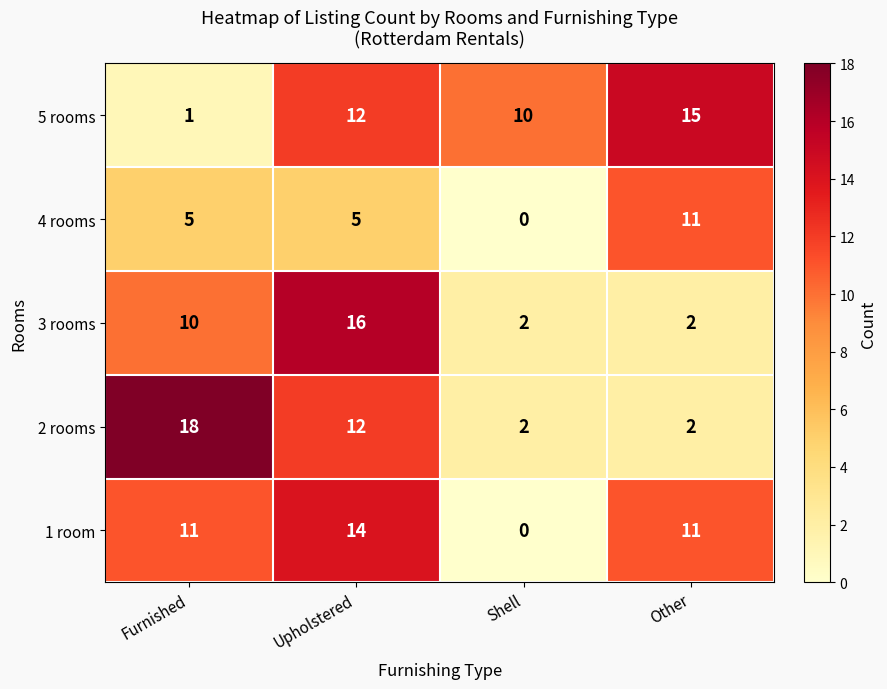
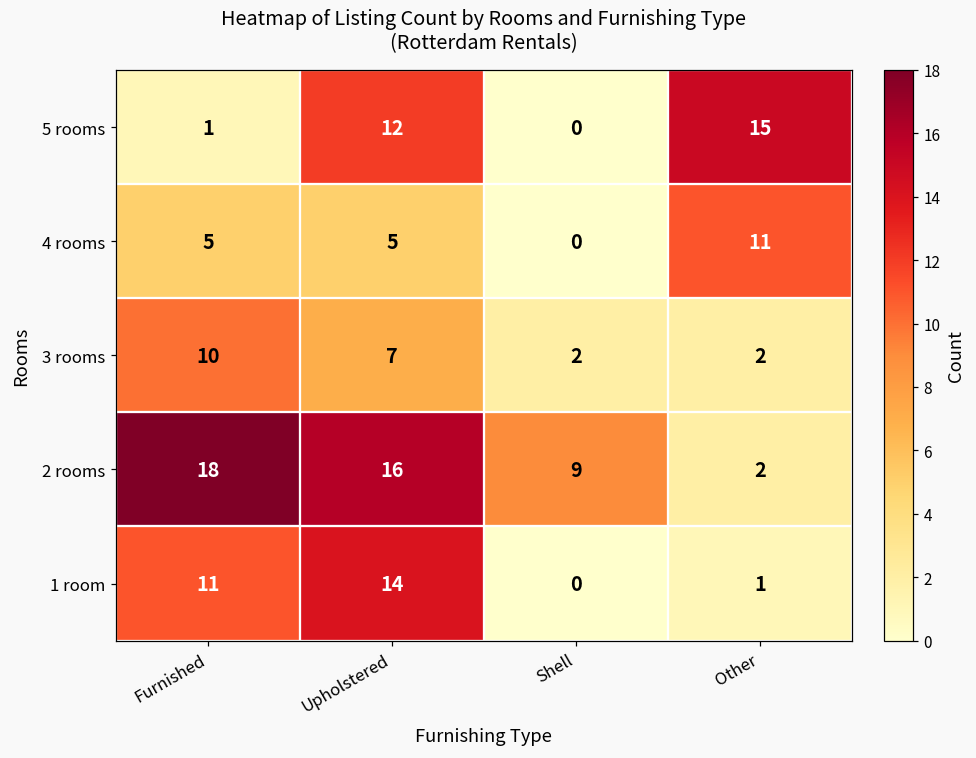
  {
    "5 rooms": {
      "Furnished": 1,
      "Upholstered": 12,
-     "Shell": 10,
+     "Shell": 0,
      "Other": 15
    },
    "4 rooms": {
      "Furnished": 5,
      "Upholstered": 5,
      "Shell": 0,
      "Other": 11
    },
    "3 rooms": {
      "Furnished": 10,
-     "Upholstered": 16,
+     "Upholstered": 7,
      "Shell": 2,
      "Other": 2
    },
    "2 rooms": {
      "Furnished": 18,
-     "Upholstered": 12,
-     "Shell": 2,
+     "Upholstered": 16,
+     "Shell": 9,
      "Other": 2
    },
    "1 room": {
      "Furnished": 11,
      "Upholstered": 14,
      "Shell": 0,
-     "Other": 11
+     "Other": 1
    }
  }
